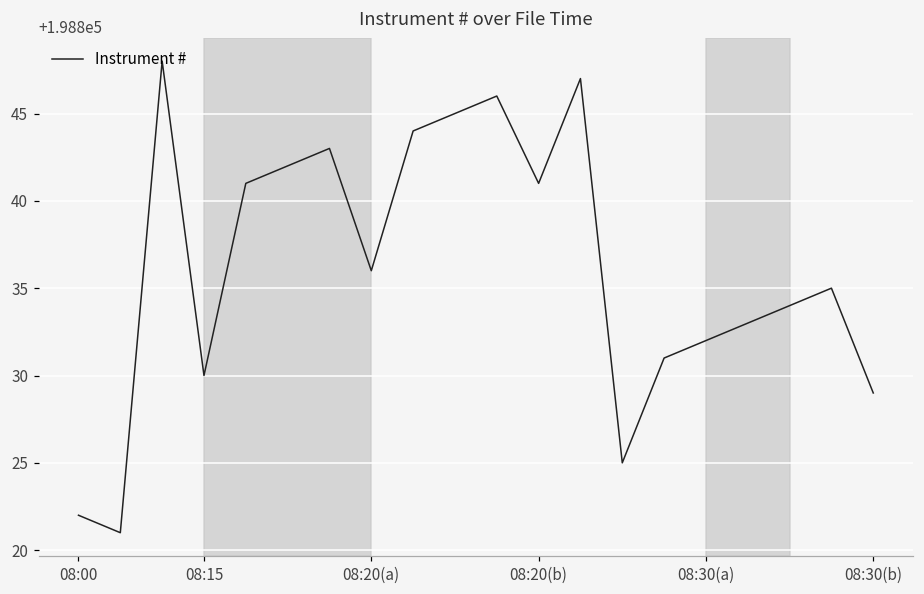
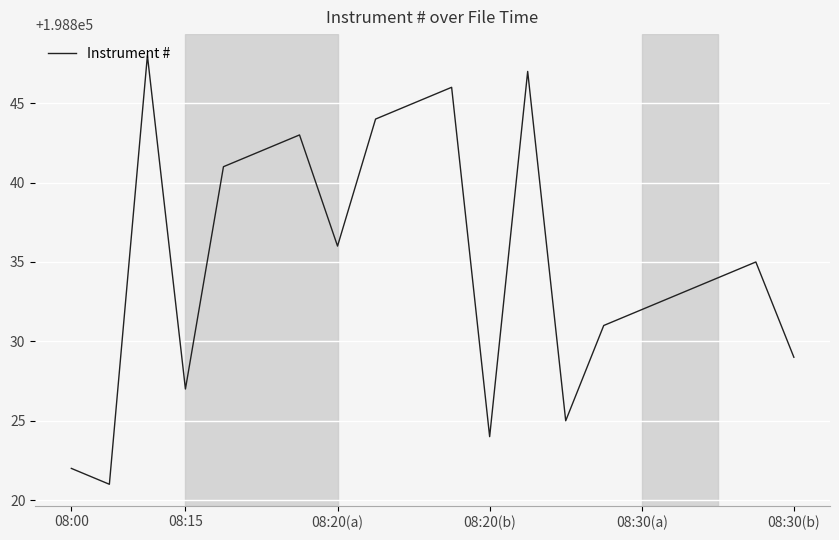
  {
    "08:00": 198822,
-   "08:15": 198830,
+   "08:15": 198827,
    "08:20(a)": 198836,
-   "08:20(b)": 198841,
+   "08:20(b)": 198824,
    "08:30(a)": 198832,
    "08:30(b)": 198829
  }
